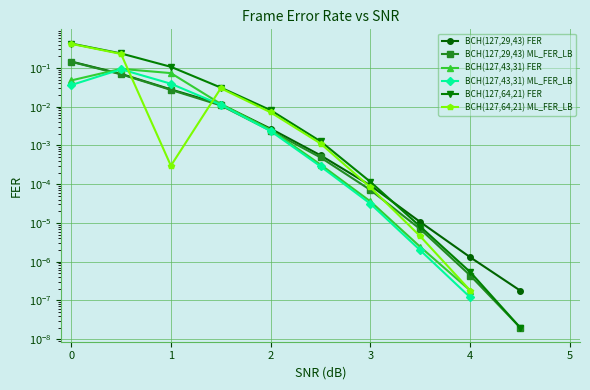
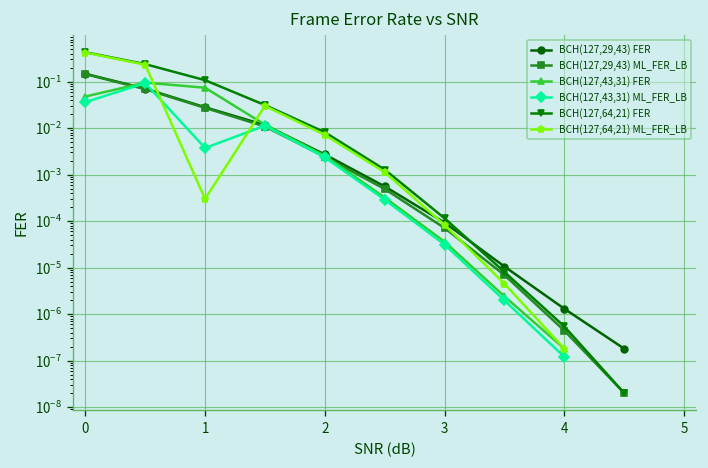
  {
    "BCH(127,43,31) FER": {
      "0": 0.05,
      "1": 0.07
    },
    "BCH(127,43,31) ML_FER_LB": {
      "0": 0.04,
-     "1": 0.04,
+     "1": 0.004,
      "4": 0.00000012
    },
    "BCH(127,64,21) ML_FER_LB": {
      "1": 0.0003
    }
  }
